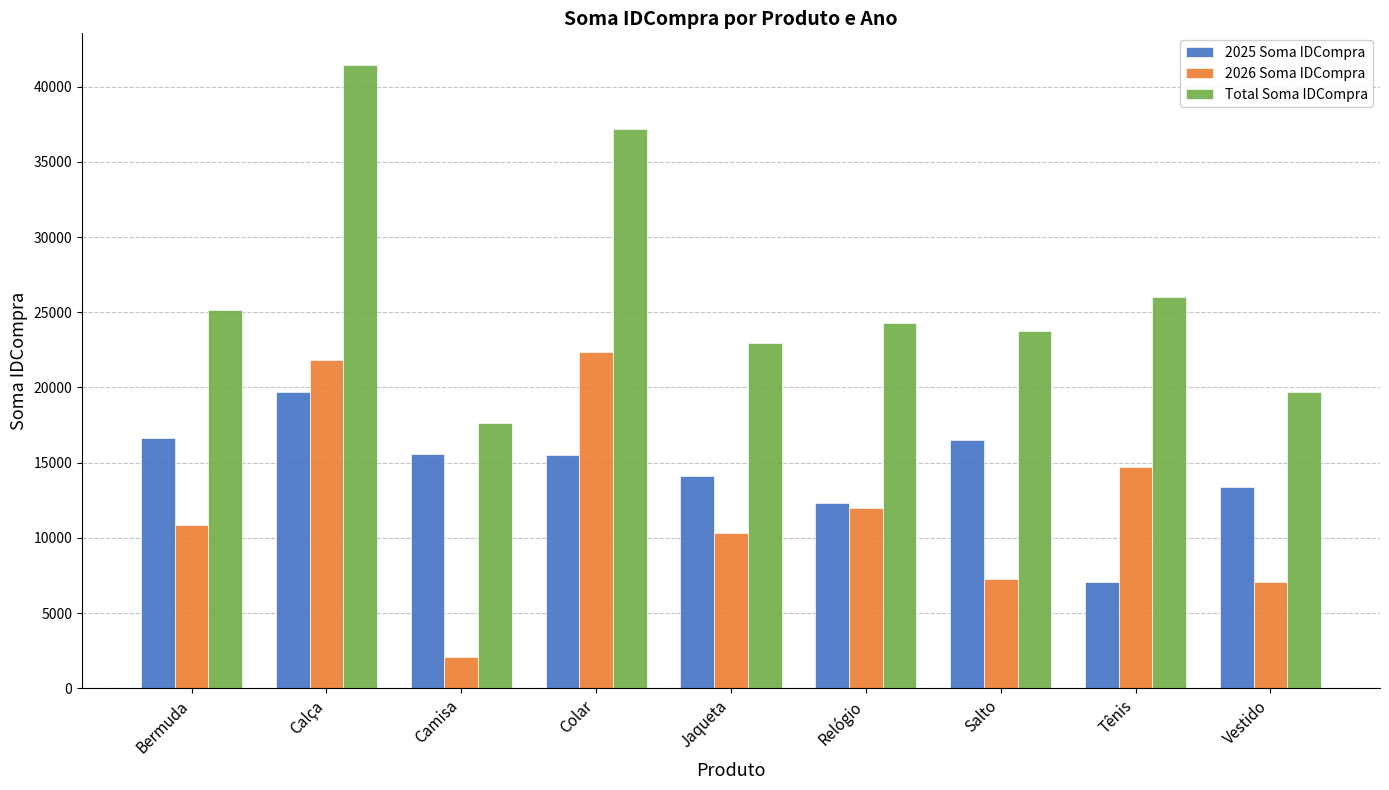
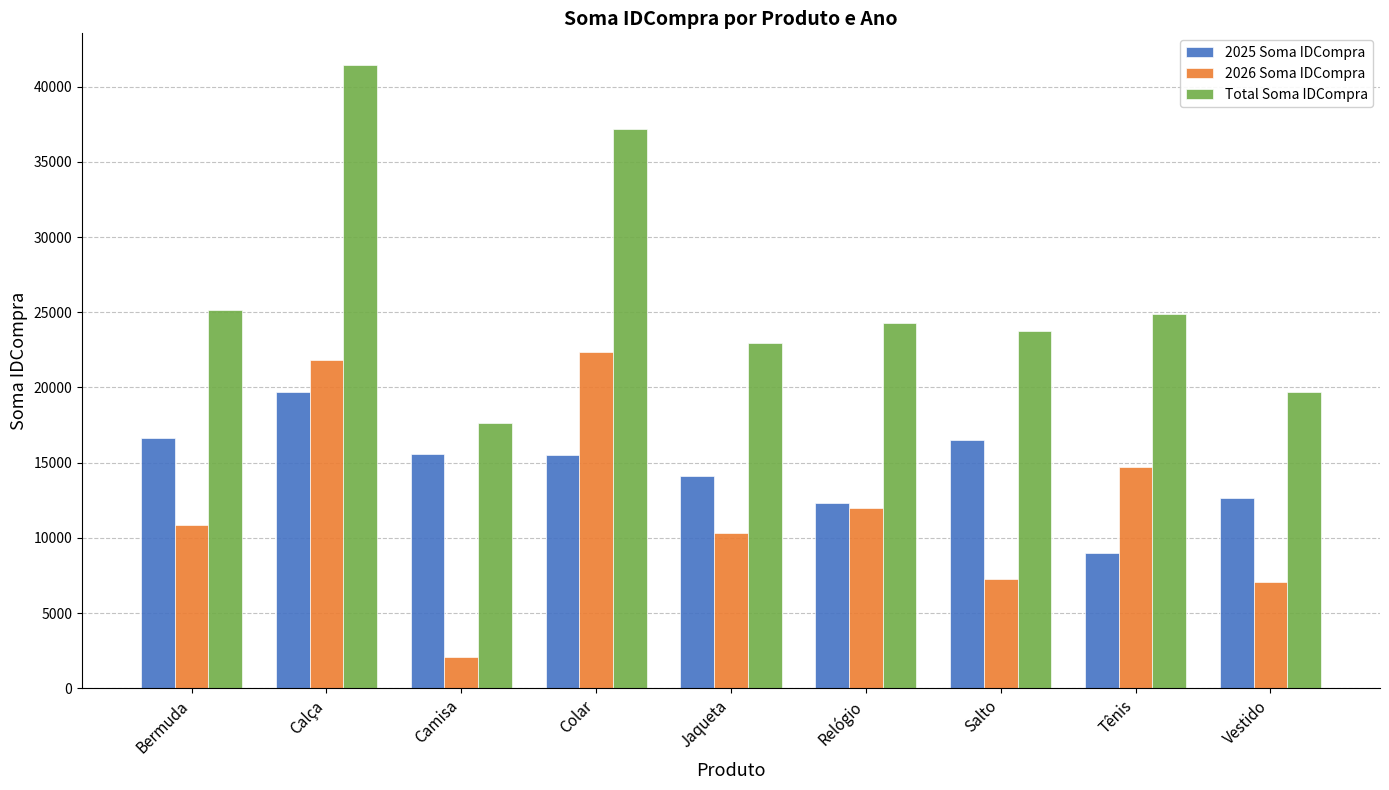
  {
    "2025 Soma IDCompra": {
      "Bermuda": 16600,
      "Calça": 19700,
      "Camisa": 15600,
      "Colar": 15500,
      "Jaqueta": 14100,
      "Relógio": 12300,
      "Salto": 16500,
-     "Tênis": 7000,
-     "Vestido": 13300
+     "Tênis": 9000,
+     "Vestido": 12700
    },
    "2026 Soma IDCompra": {
      "Bermuda": 10900,
      "Calça": 21800,
      "Camisa": 2000,
      "Colar": 22300,
      "Jaqueta": 10300,
      "Relógio": 12000,
      "Salto": 7300,
      "Tênis": 14700,
      "Vestido": 7000
    },
    "Total Soma IDCompra": {
      "Bermuda": 25100,
      "Calça": 41500,
      "Camisa": 17600,
      "Colar": 37200,
      "Jaqueta": 22900,
      "Relógio": 24300,
      "Salto": 23800,
-     "Tênis": 26000,
+     "Tênis": 24900,
      "Vestido": 19700
    }
  }
